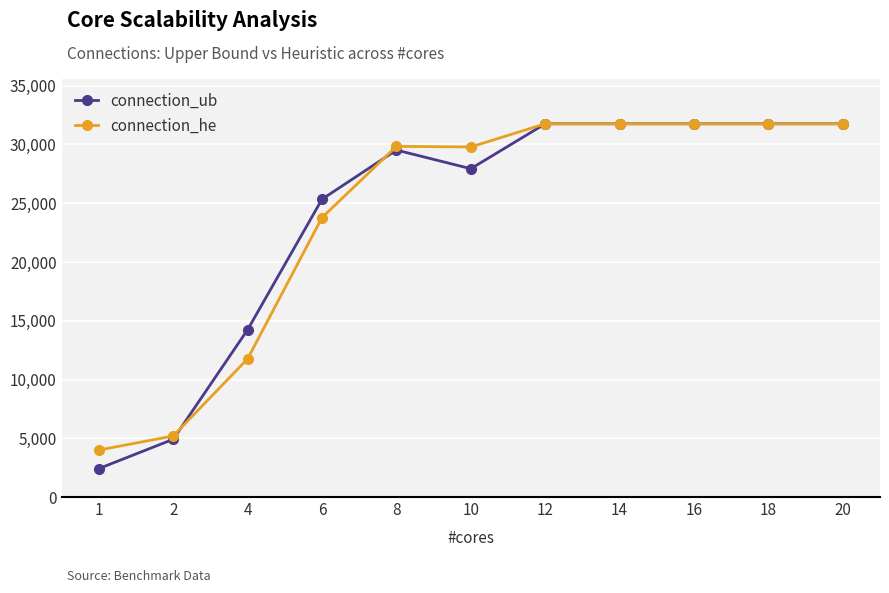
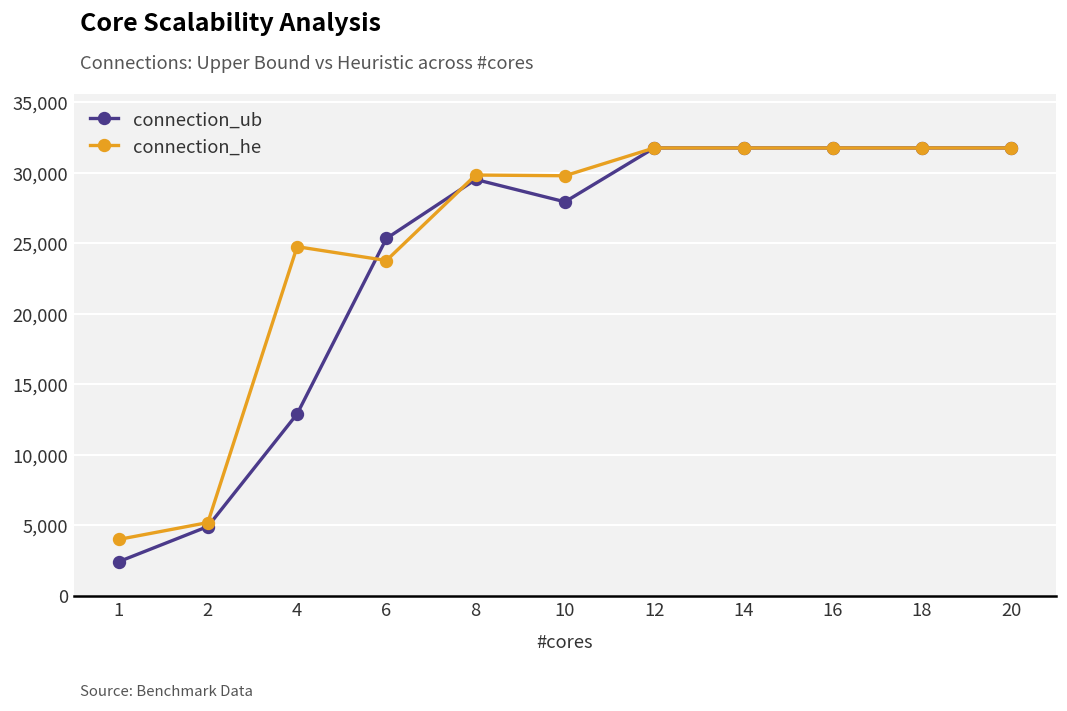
  {
    "connection_ub": {
      "1": "2,400",
      "2": "4,900",
-     "4": "14,200",
+     "4": "12,900",
      "6": "25,300",
      "8": "29,500",
      "10": "27,900"
    },
    "connection_he": {
      "1": "4,000",
      "2": "5,200",
-     "4": "11,800",
+     "4": "24,800",
      "6": "23,800",
      "8": "29,800",
      "10": "29,800"
    }
  }
